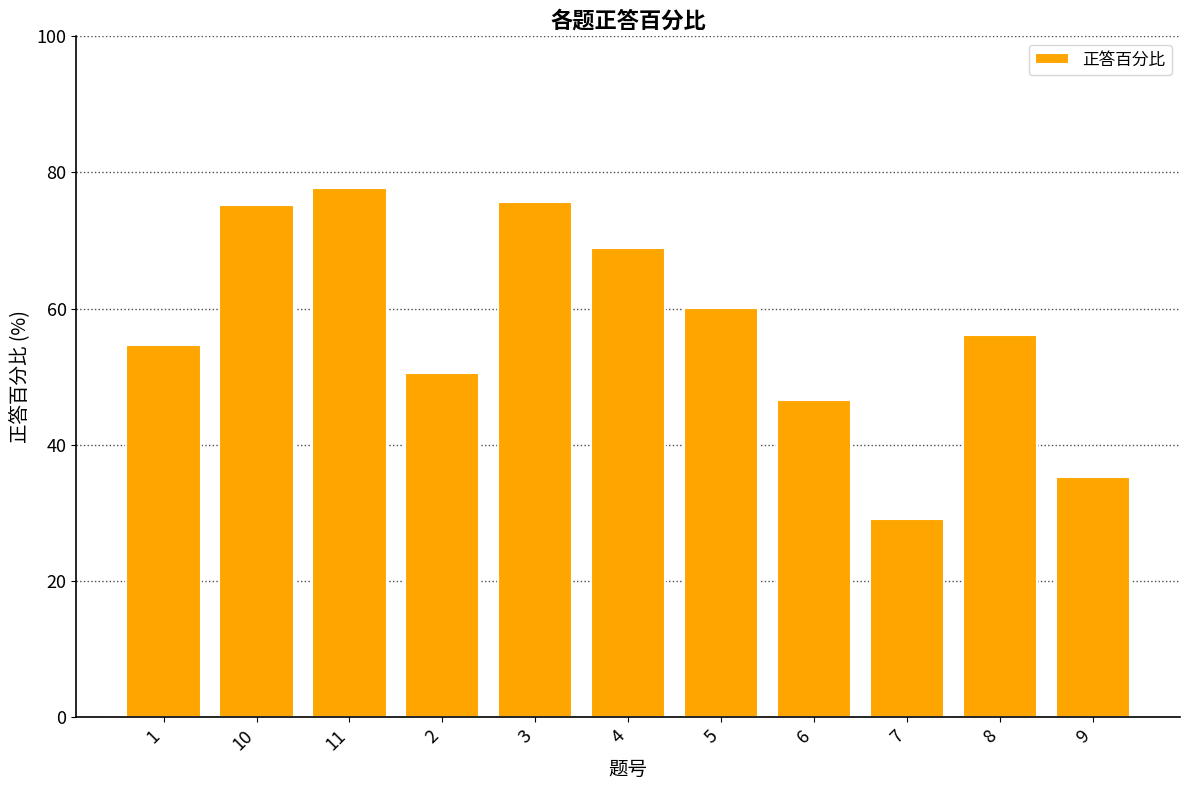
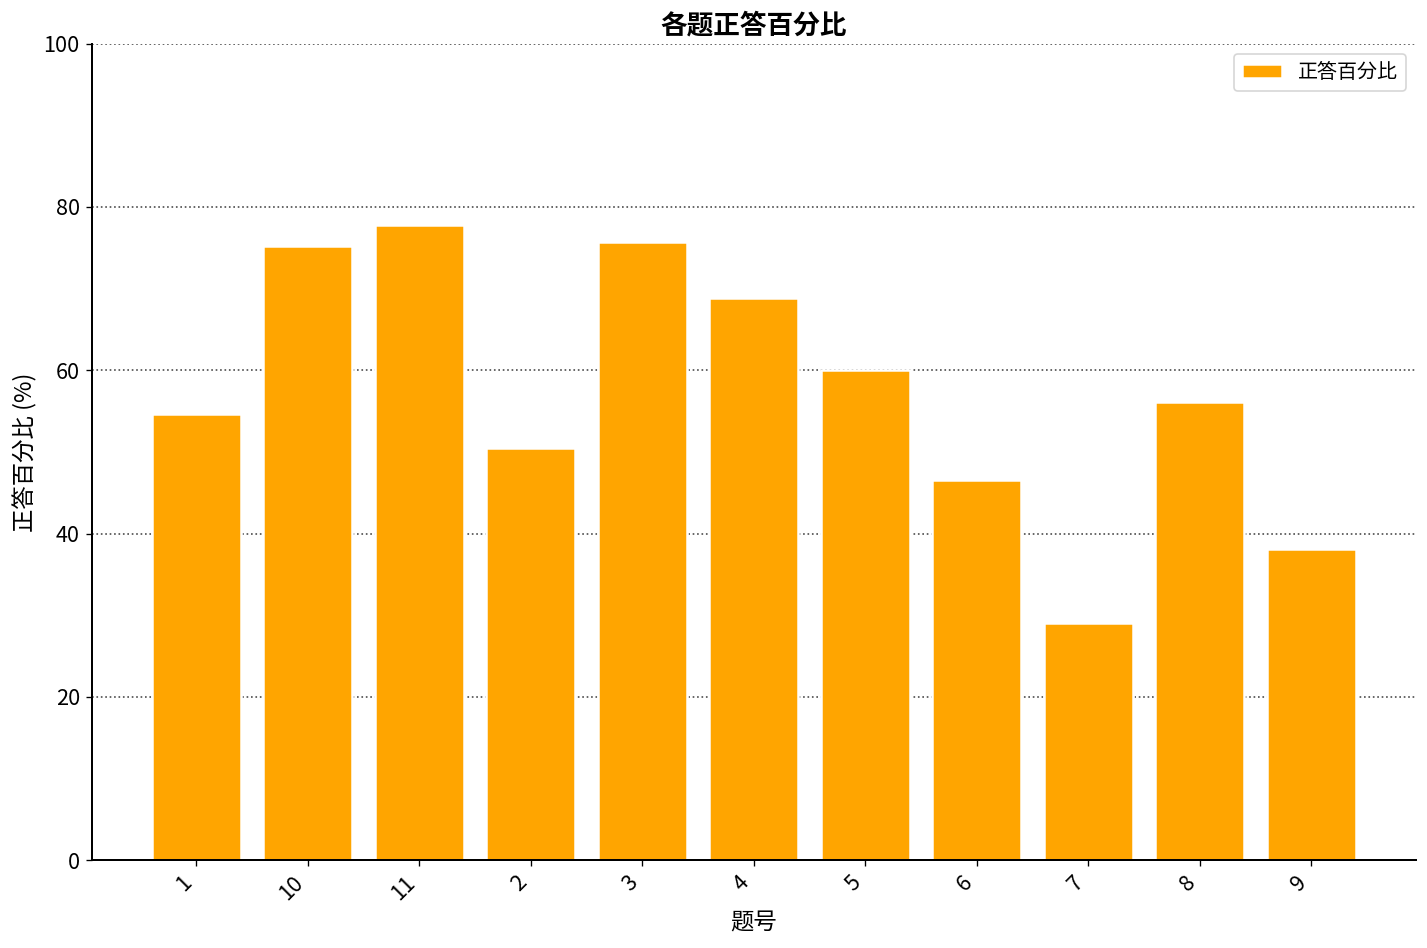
  {
    "1": 55,
    "10": 75,
    "11": 78,
    "2": 51,
    "3": 76,
    "4": 69,
    "5": 60,
    "6": 47,
    "7": 29,
    "8": 56,
-   "9": 35
+   "9": 38
  }
